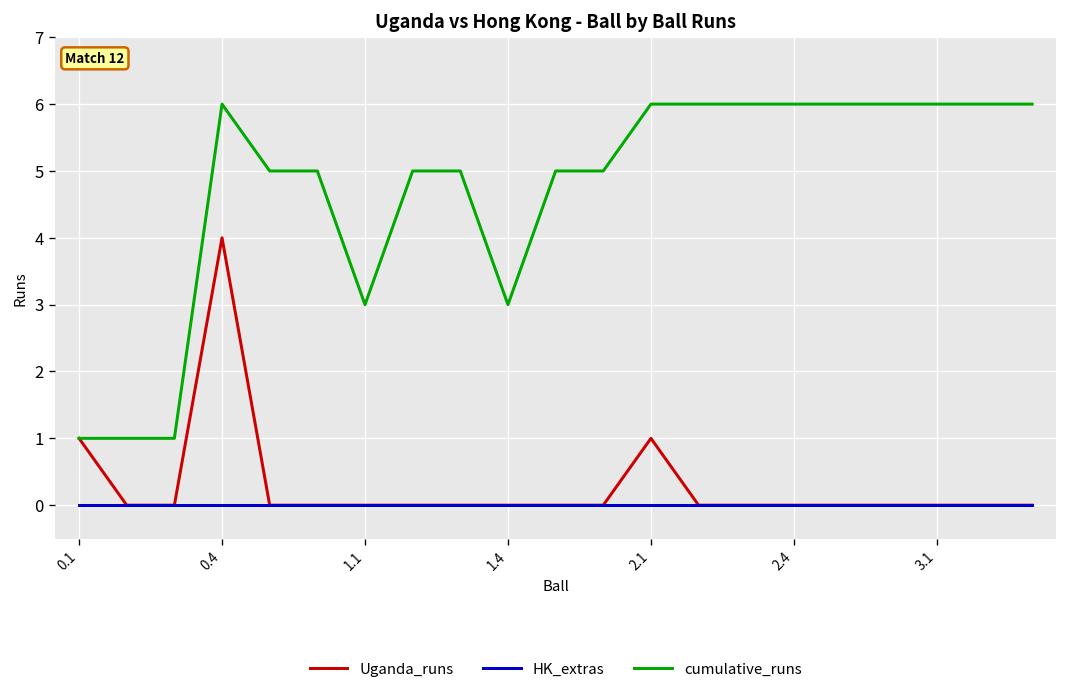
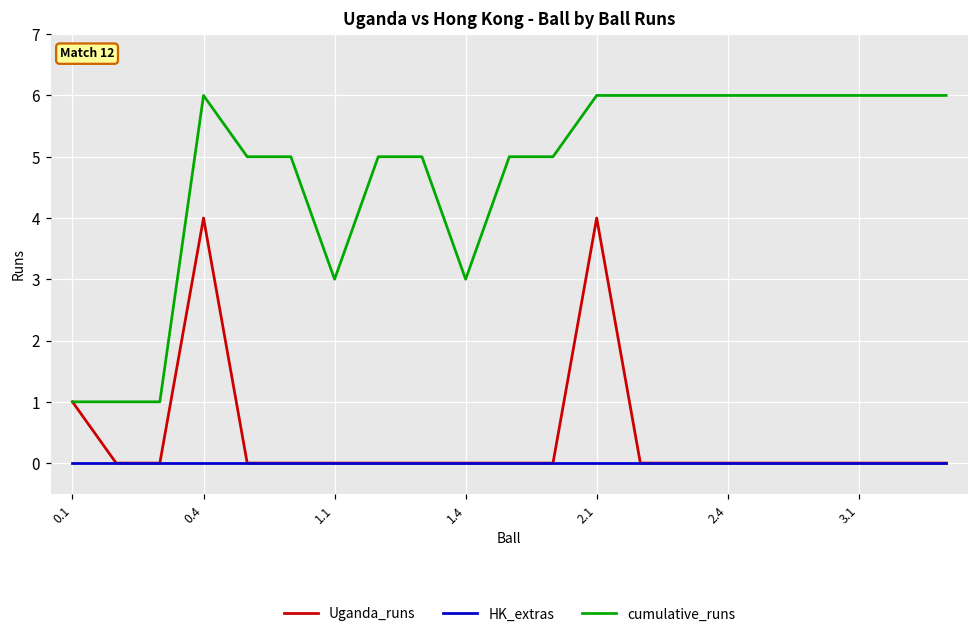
  {
    "Uganda_runs": {
      "0.4": 4,
-     "2.1": 1
+     "2.1": 4
    },
    "HK_extras": {
      "0.1": 0,
      "0.4": 0,
      "2.1": 0
    },
    "cumulative_runs": {
      "0.4": 6,
      "1.1": 3,
      "1.4": 3,
      "2.1": 6,
      "2.4": 6,
      "3.1": 6
    }
  }
